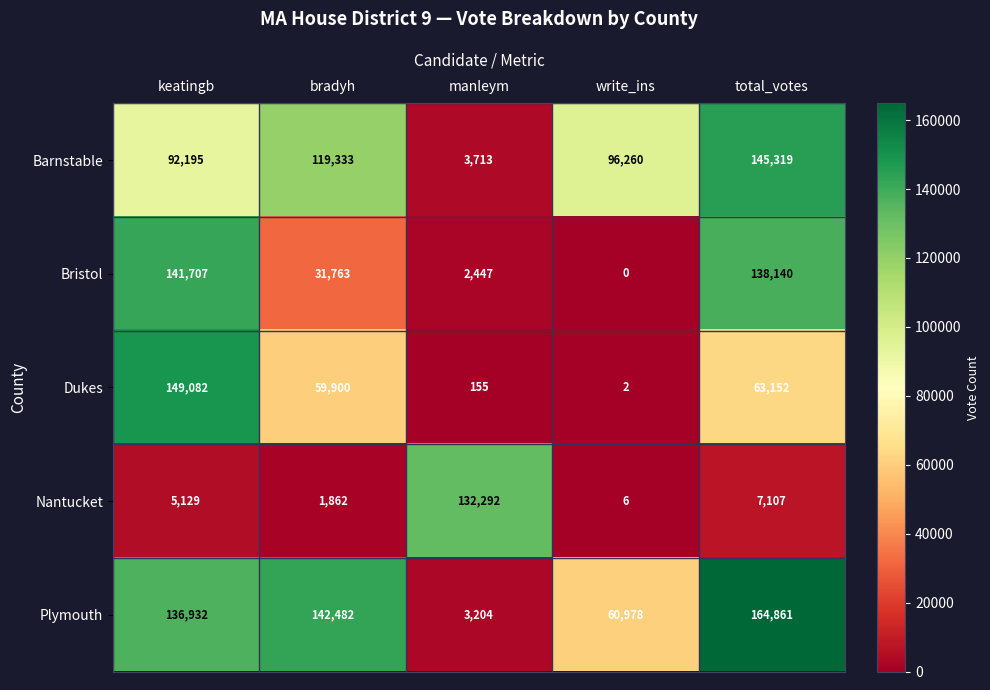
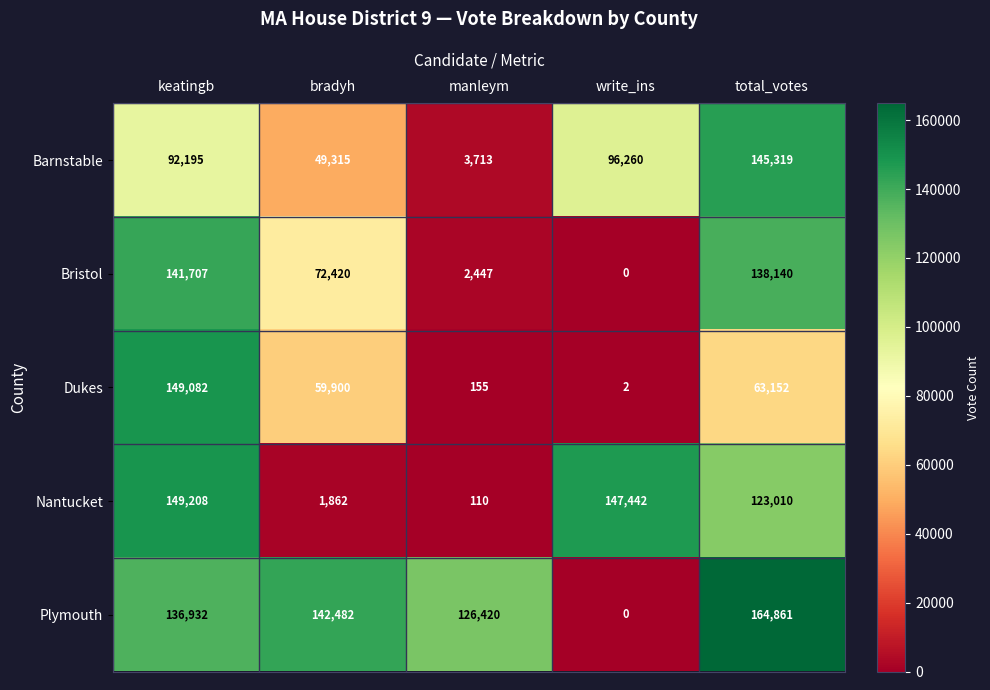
  {
    "Barnstable": {
      "keatingb": "92,195",
-     "bradyh": "119,333",
+     "bradyh": "49,315",
      "manleym": "3,713",
      "write_ins": "96,260",
      "total_votes": "145,319"
    },
    "Bristol": {
      "keatingb": "141,707",
-     "bradyh": "31,763",
+     "bradyh": "72,420",
      "manleym": "2,447",
      "write_ins": "0",
      "total_votes": "138,140"
    },
    "Dukes": {
      "keatingb": "149,082",
      "bradyh": "59,900",
      "manleym": "155",
      "write_ins": "2",
      "total_votes": "63,152"
    },
    "Nantucket": {
-     "keatingb": "5,129",
+     "keatingb": "149,208",
      "bradyh": "1,862",
-     "manleym": "132,292",
-     "write_ins": "6",
-     "total_votes": "7,107"
+     "manleym": "110",
+     "write_ins": "147,442",
+     "total_votes": "123,010"
    },
    "Plymouth": {
      "keatingb": "136,932",
      "bradyh": "142,482",
-     "manleym": "3,204",
-     "write_ins": "60,978",
+     "manleym": "126,420",
+     "write_ins": "0",
      "total_votes": "164,861"
    }
  }
